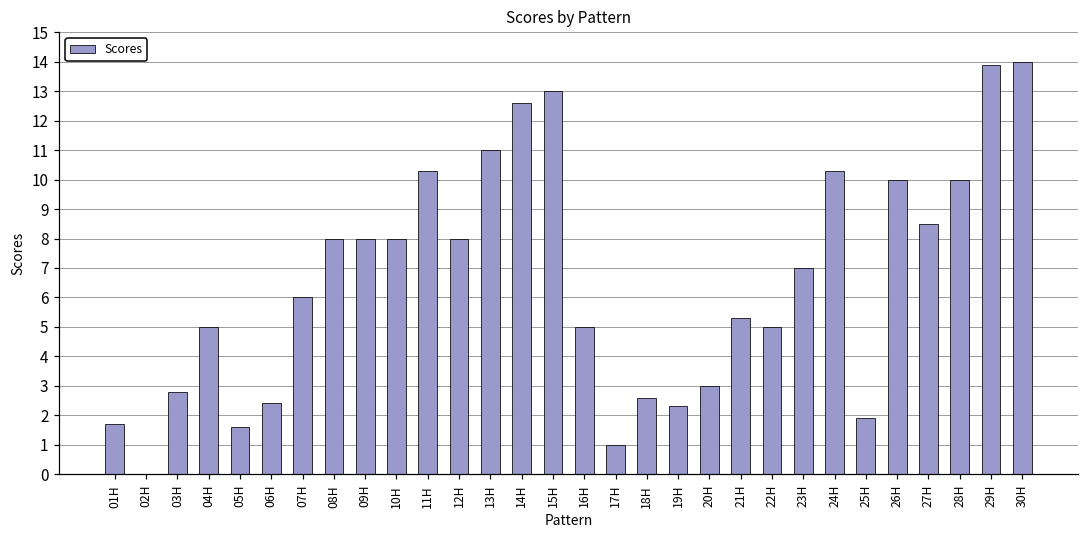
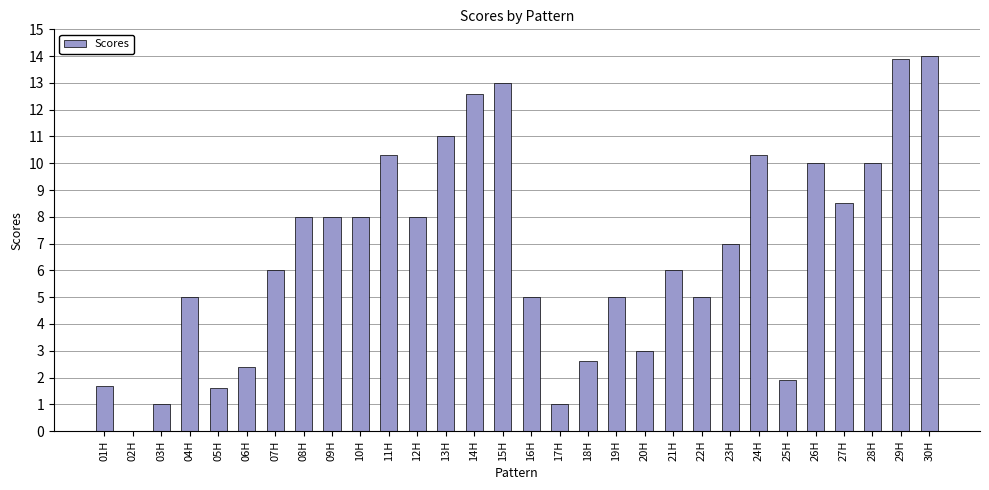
  {
    "01H": 1.7,
    "02H": 0.0,
-   "03H": 2.8,
+   "03H": 1.0,
    "04H": 5.0,
    "05H": 1.6,
    "06H": 2.4,
    "07H": 6.0,
    "08H": 8.0,
    "09H": 8.0,
    "10H": 8.0,
    "11H": 10.3,
    "12H": 8.0,
    "13H": 11.0,
    "14H": 12.6,
    "15H": 13.0,
    "16H": 5.0,
    "17H": 1.0,
    "18H": 2.6,
-   "19H": 2.3,
+   "19H": 5.0,
    "20H": 3.0,
-   "21H": 5.3,
+   "21H": 6.0,
    "22H": 5.0,
    "23H": 7.0,
    "24H": 10.3,
    "25H": 1.9,
    "26H": 10.0,
    "27H": 8.5,
    "28H": 10.0,
    "29H": 13.9,
    "30H": 14.0
  }
